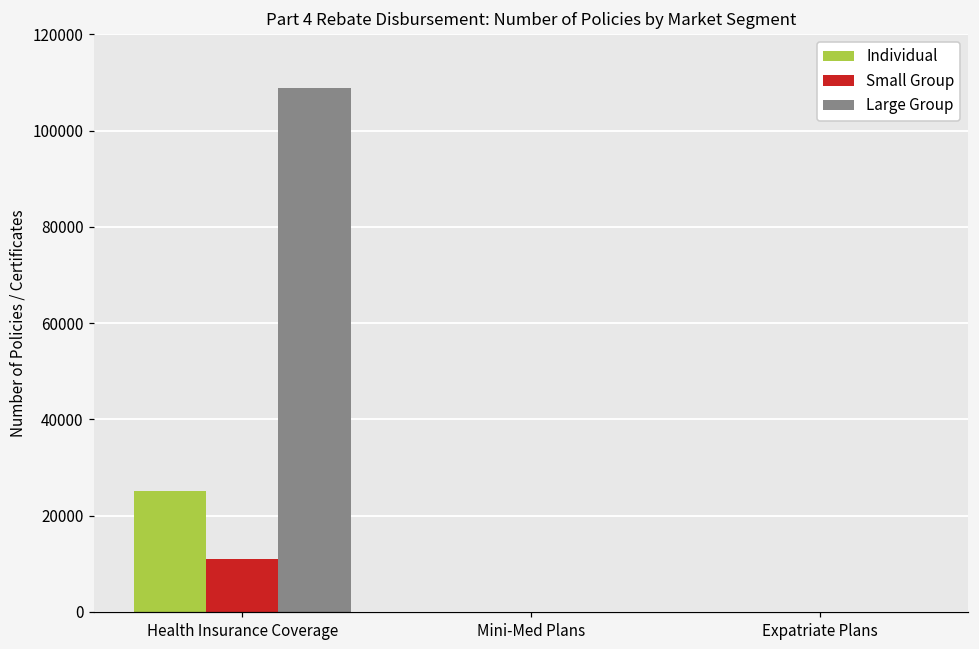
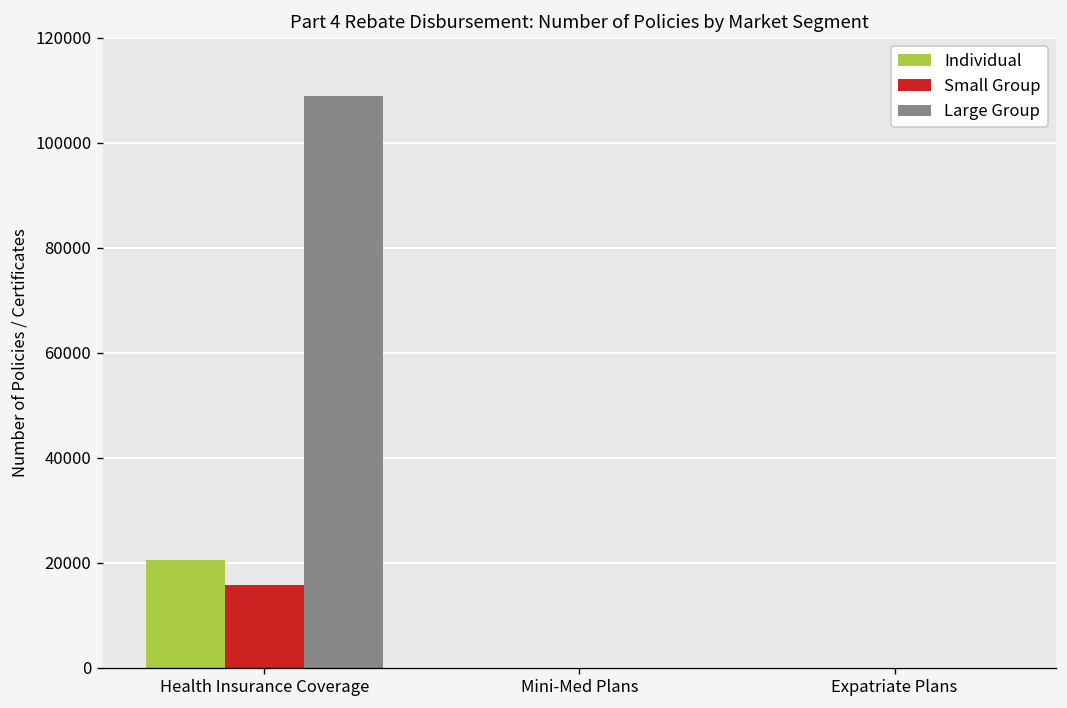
  {
    "Individual": {
-     "Health Insurance Coverage": 25000,
+     "Health Insurance Coverage": 20000,
      "Mini-Med Plans": 0,
      "Expatriate Plans": 0
    },
    "Small Group": {
-     "Health Insurance Coverage": 11000,
+     "Health Insurance Coverage": 16000,
      "Mini-Med Plans": 0,
      "Expatriate Plans": 0
    },
    "Large Group": {
      "Health Insurance Coverage": 109000,
      "Mini-Med Plans": 0,
      "Expatriate Plans": 0
    }
  }
